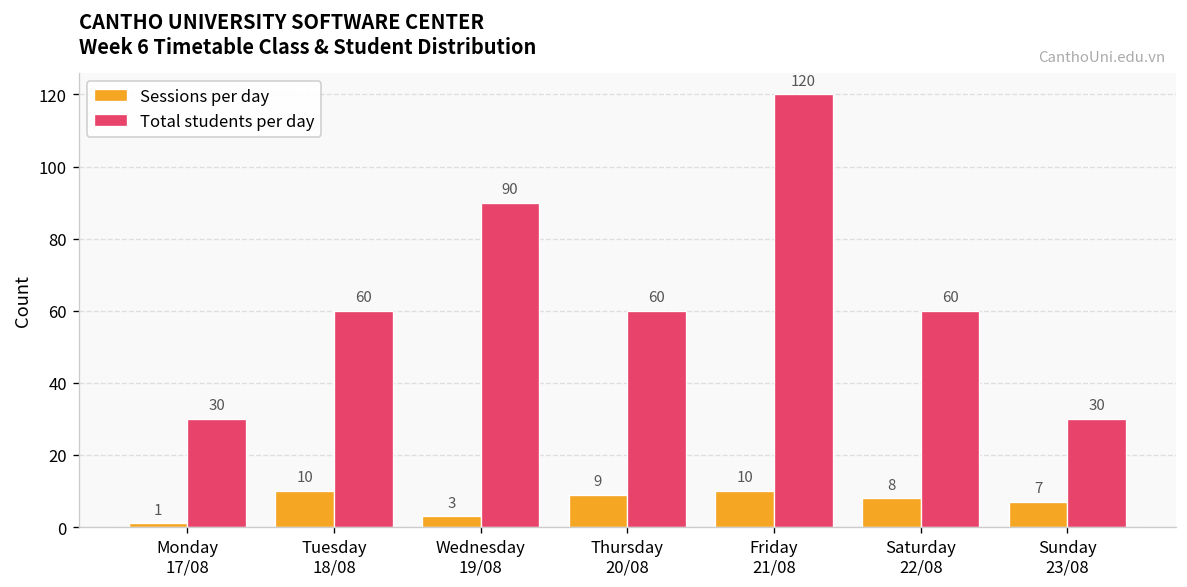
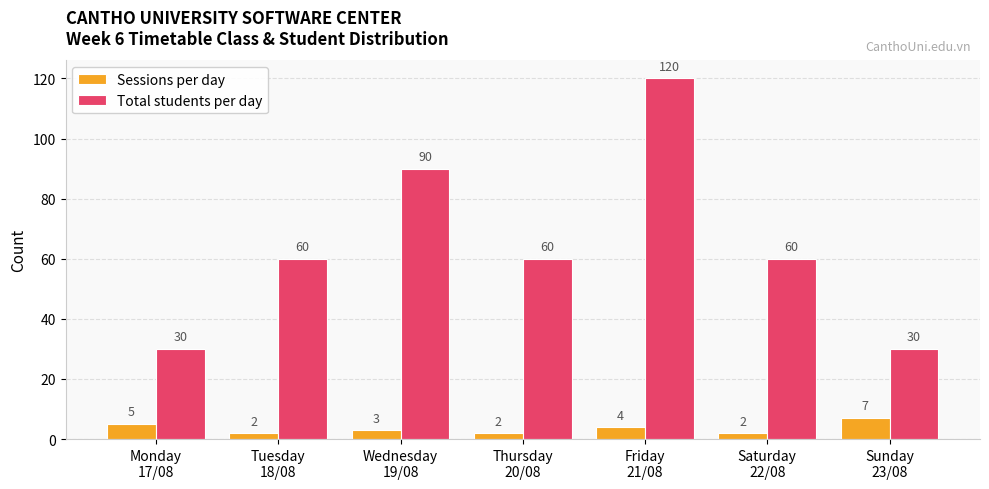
  {
    "Sessions per day": {
-     "Monday 17/08": 1,
-     "Tuesday 18/08": 10,
+     "Monday 17/08": 5,
+     "Tuesday 18/08": 2,
      "Wednesday 19/08": 3,
-     "Thursday 20/08": 9,
-     "Friday 21/08": 10,
-     "Saturday 22/08": 8,
+     "Thursday 20/08": 2,
+     "Friday 21/08": 4,
+     "Saturday 22/08": 2,
      "Sunday 23/08": 7
    },
    "Total students per day": {
      "Monday 17/08": 30,
      "Tuesday 18/08": 60,
      "Wednesday 19/08": 90,
      "Thursday 20/08": 60,
      "Friday 21/08": 120,
      "Saturday 22/08": 60,
      "Sunday 23/08": 30
    }
  }
